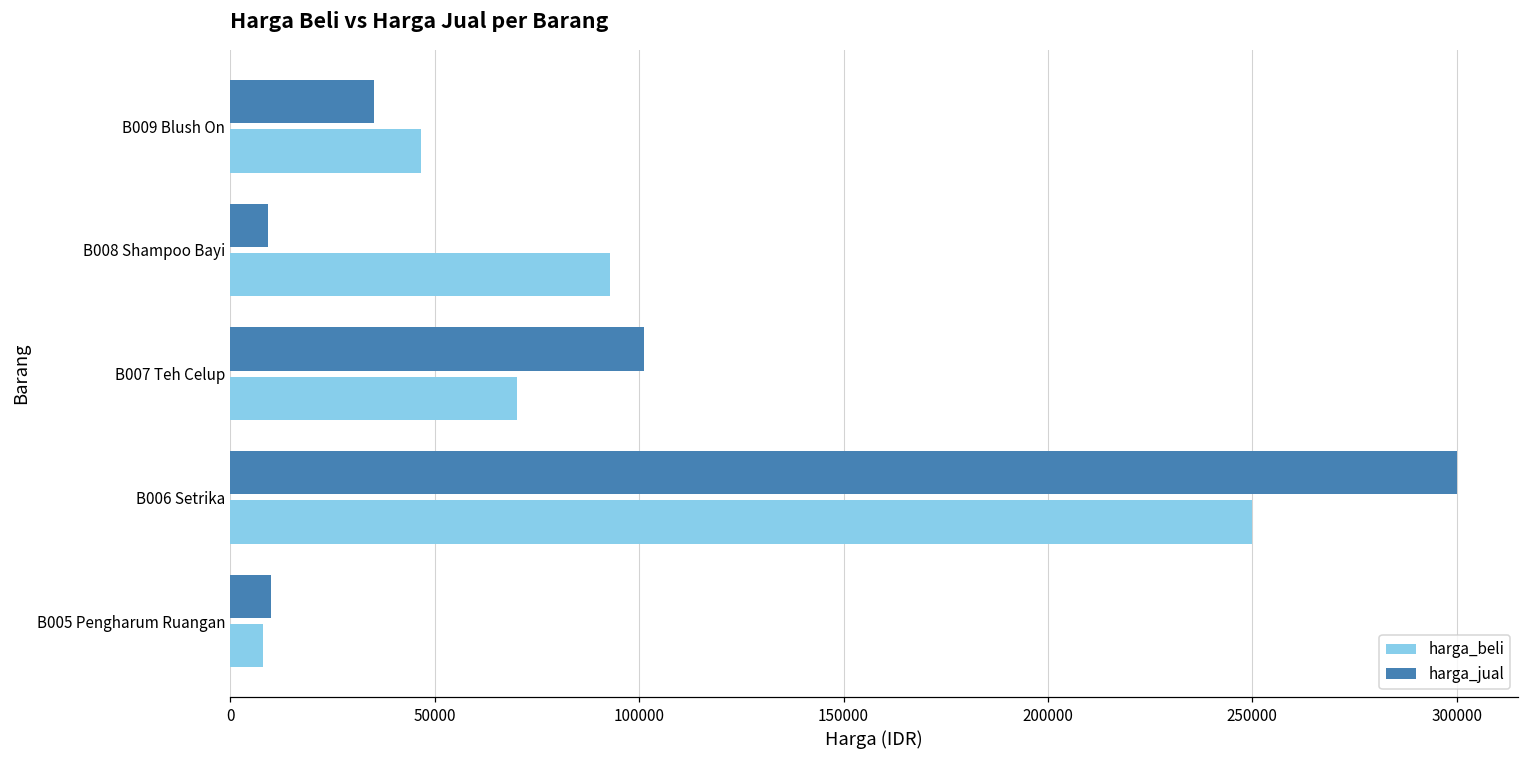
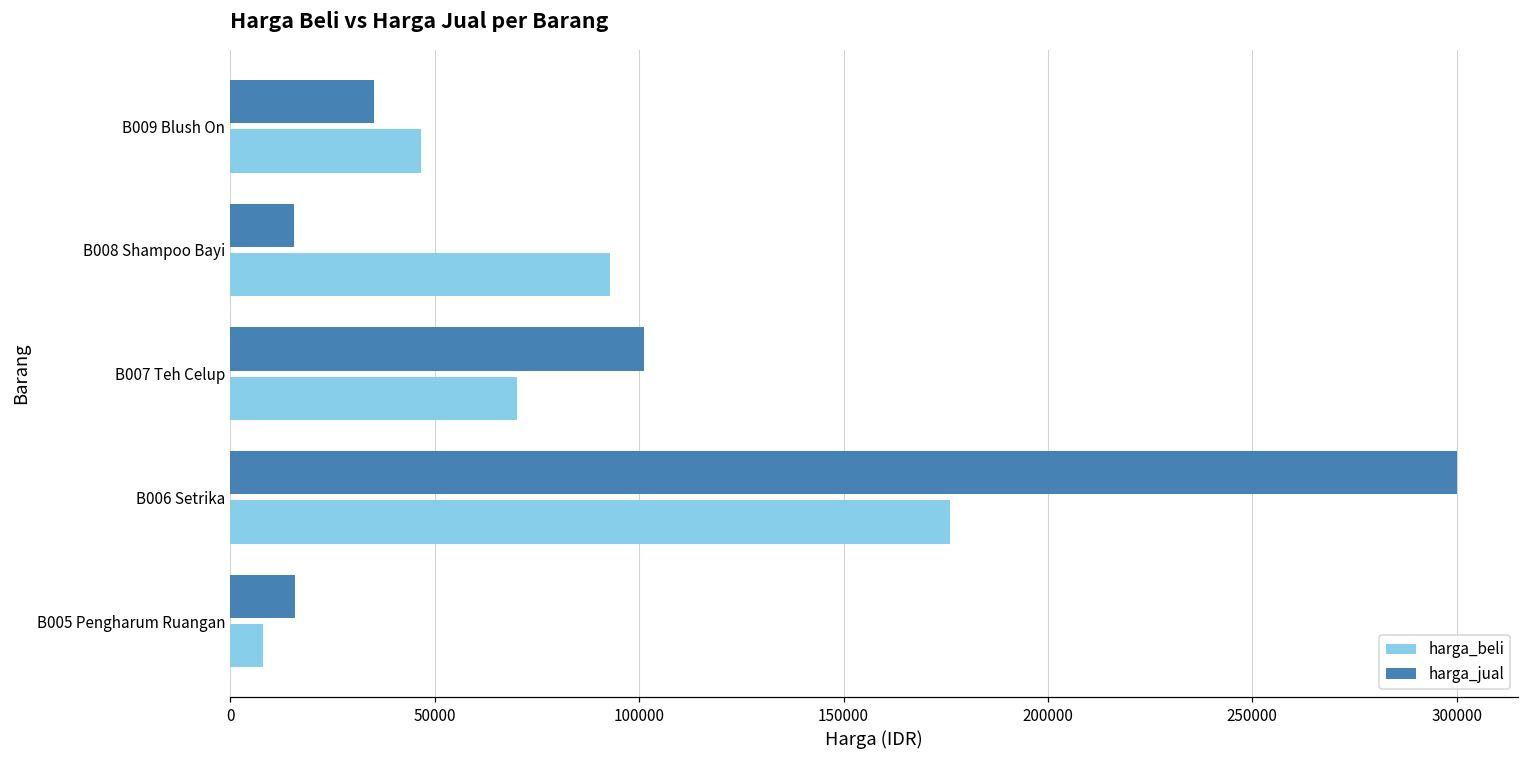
  {
    "harga_beli": {
      "B009 Blush On": 47000,
      "B008 Shampoo Bayi": 93000,
      "B007 Teh Celup": 70000,
-     "B006 Setrika": 250000,
+     "B006 Setrika": 176000,
      "B005 Pengharum Ruangan": 8000
    },
    "harga_jual": {
      "B009 Blush On": 35000,
-     "B008 Shampoo Bayi": 9000,
+     "B008 Shampoo Bayi": 16000,
      "B007 Teh Celup": 101000,
      "B006 Setrika": 300000,
-     "B005 Pengharum Ruangan": 10000
+     "B005 Pengharum Ruangan": 16000
    }
  }
